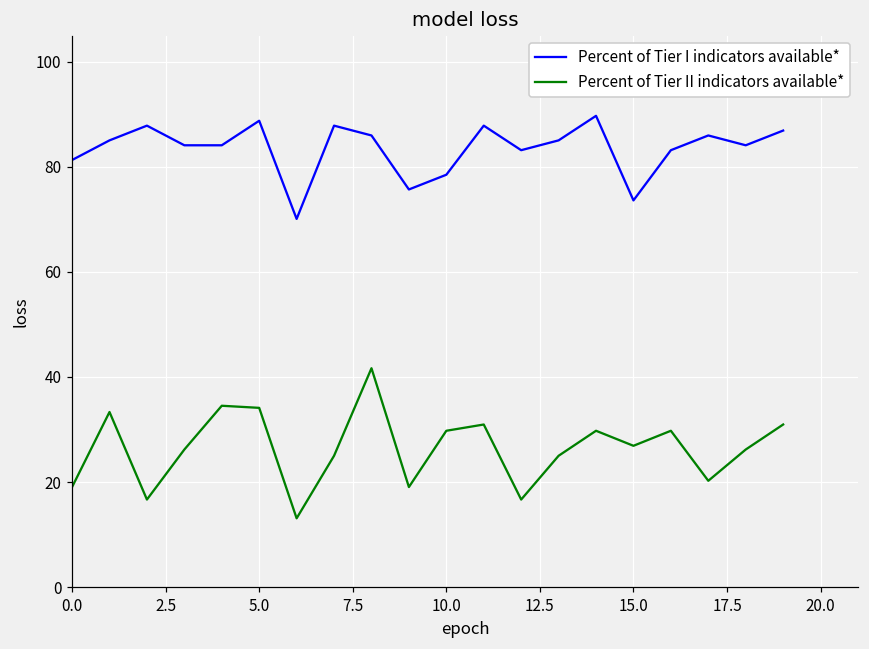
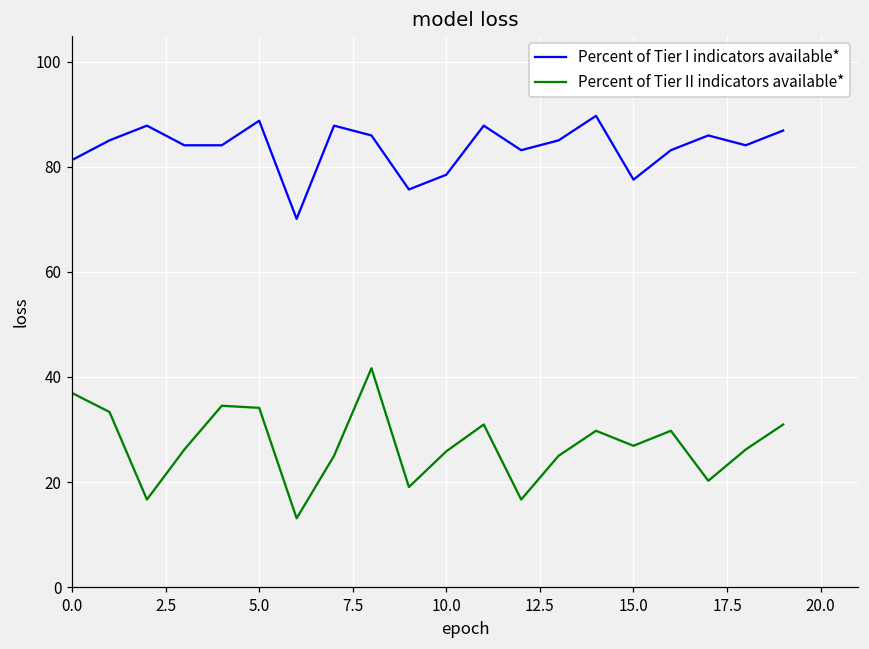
  {
    "Percent of Tier I indicators available*": {
      "0.0": 81,
      "5.0": 89,
      "10.0": 79,
-     "15.0": 74
+     "15.0": 78
    },
    "Percent of Tier II indicators available*": {
-     "0.0": 19,
+     "0.0": 37,
      "5.0": 34,
-     "10.0": 30,
+     "10.0": 26,
      "15.0": 27
    }
  }
